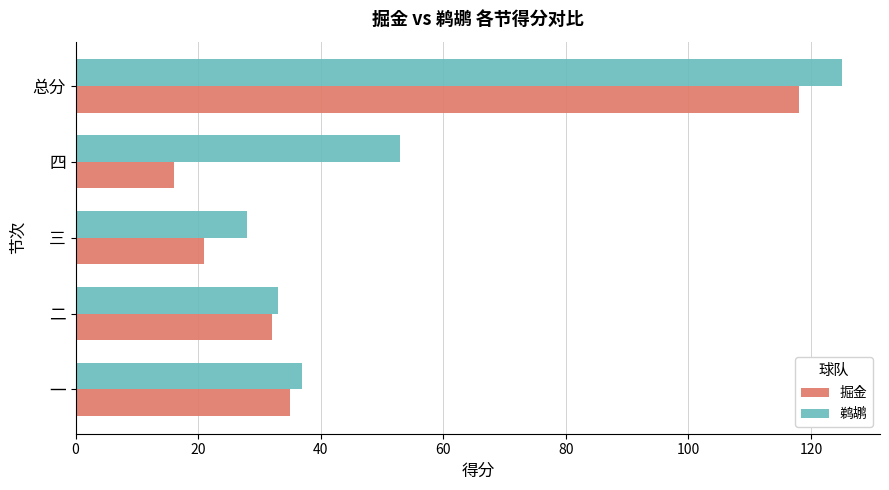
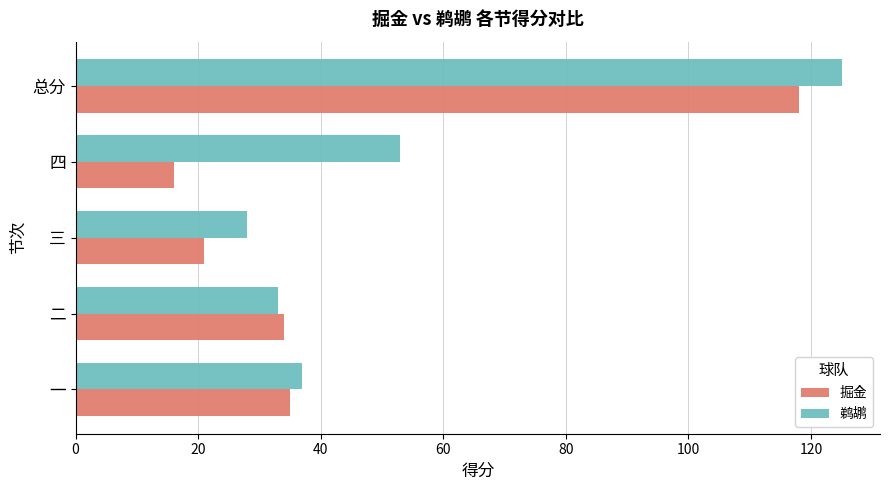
  {
    "掘金": {
      "总分": 118,
      "四": 16,
      "三": 21,
-     "二": 32,
+     "二": 34,
      "一": 35
    },
    "鹈鹕": {
      "总分": 125,
      "四": 53,
      "三": 28,
      "二": 33,
      "一": 37
    }
  }
